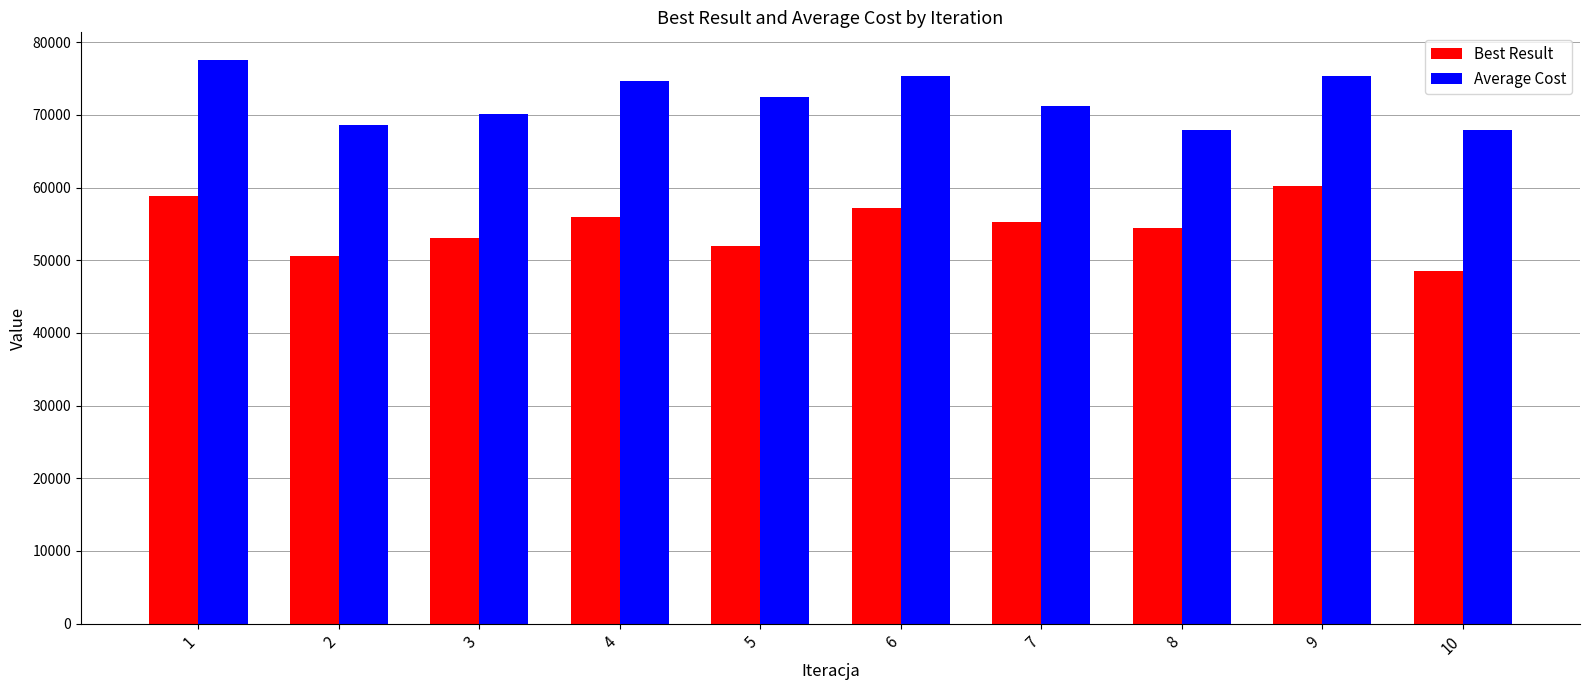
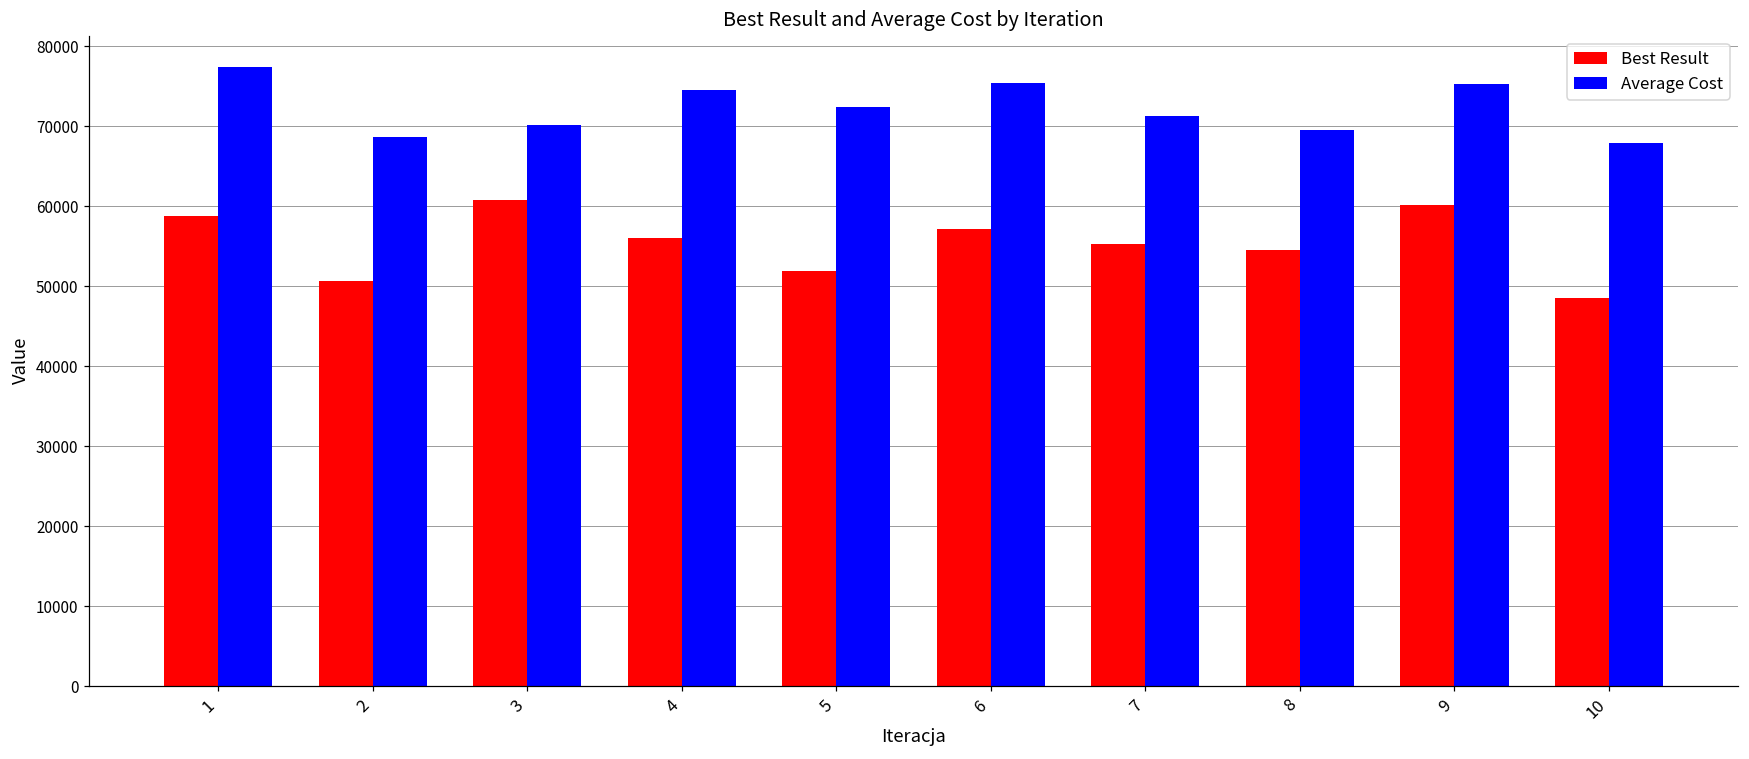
  {
    "Best Result": {
      "1": 59000,
      "2": 51000,
-     "3": 53000,
+     "3": 61000,
      "4": 56000,
      "5": 52000,
      "6": 57000,
      "7": 55000,
      "8": 54000,
      "9": 60000,
      "10": 49000
    },
    "Average Cost": {
      "1": 77000,
      "2": 69000,
      "3": 70000,
      "4": 75000,
      "5": 72000,
      "6": 75000,
      "7": 71000,
-     "8": 68000,
+     "8": 70000,
      "9": 75000,
      "10": 68000
    }
  }
